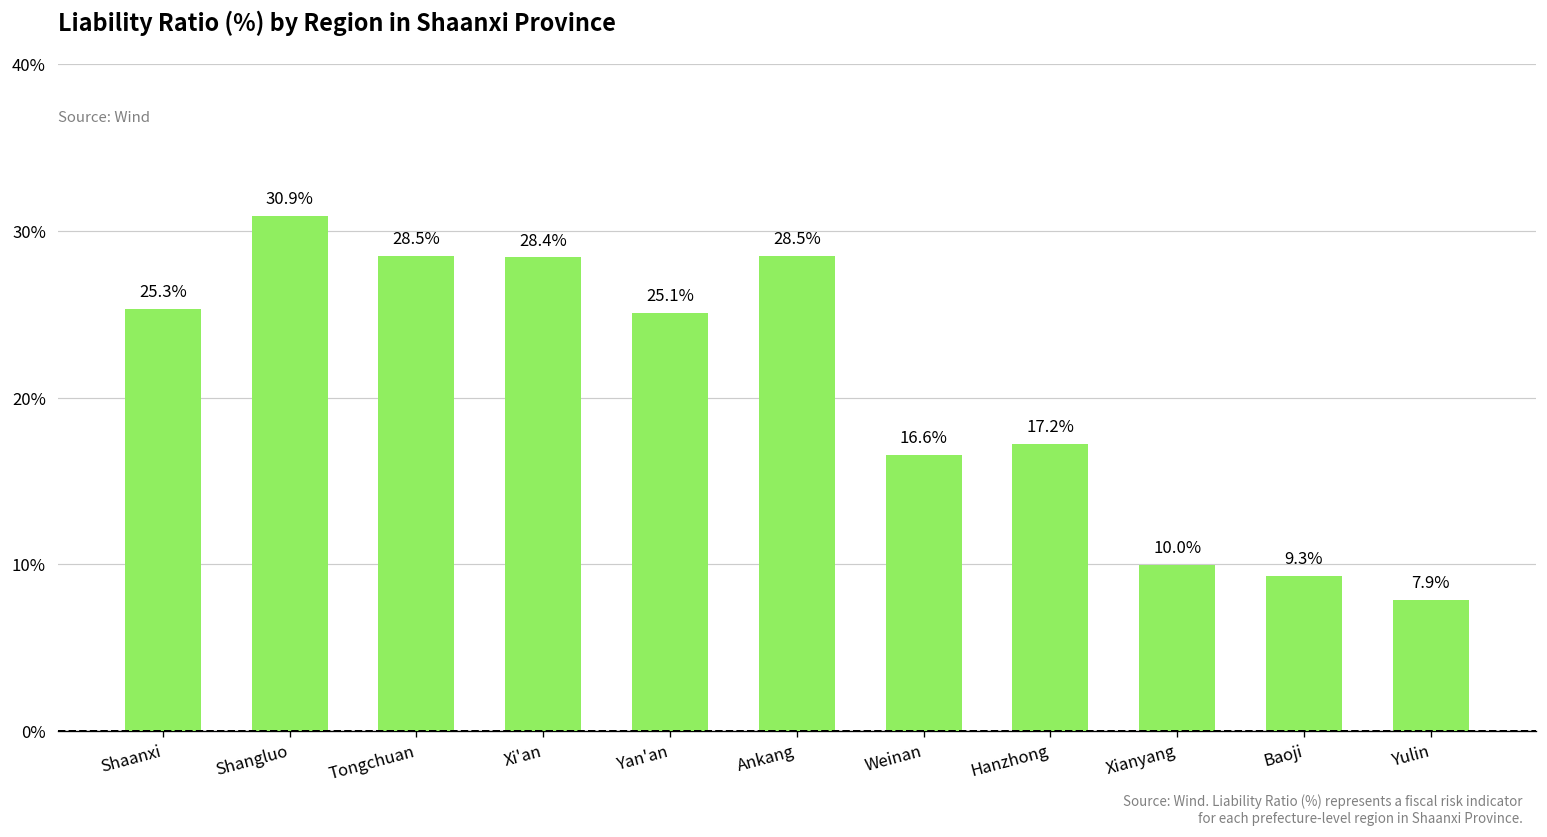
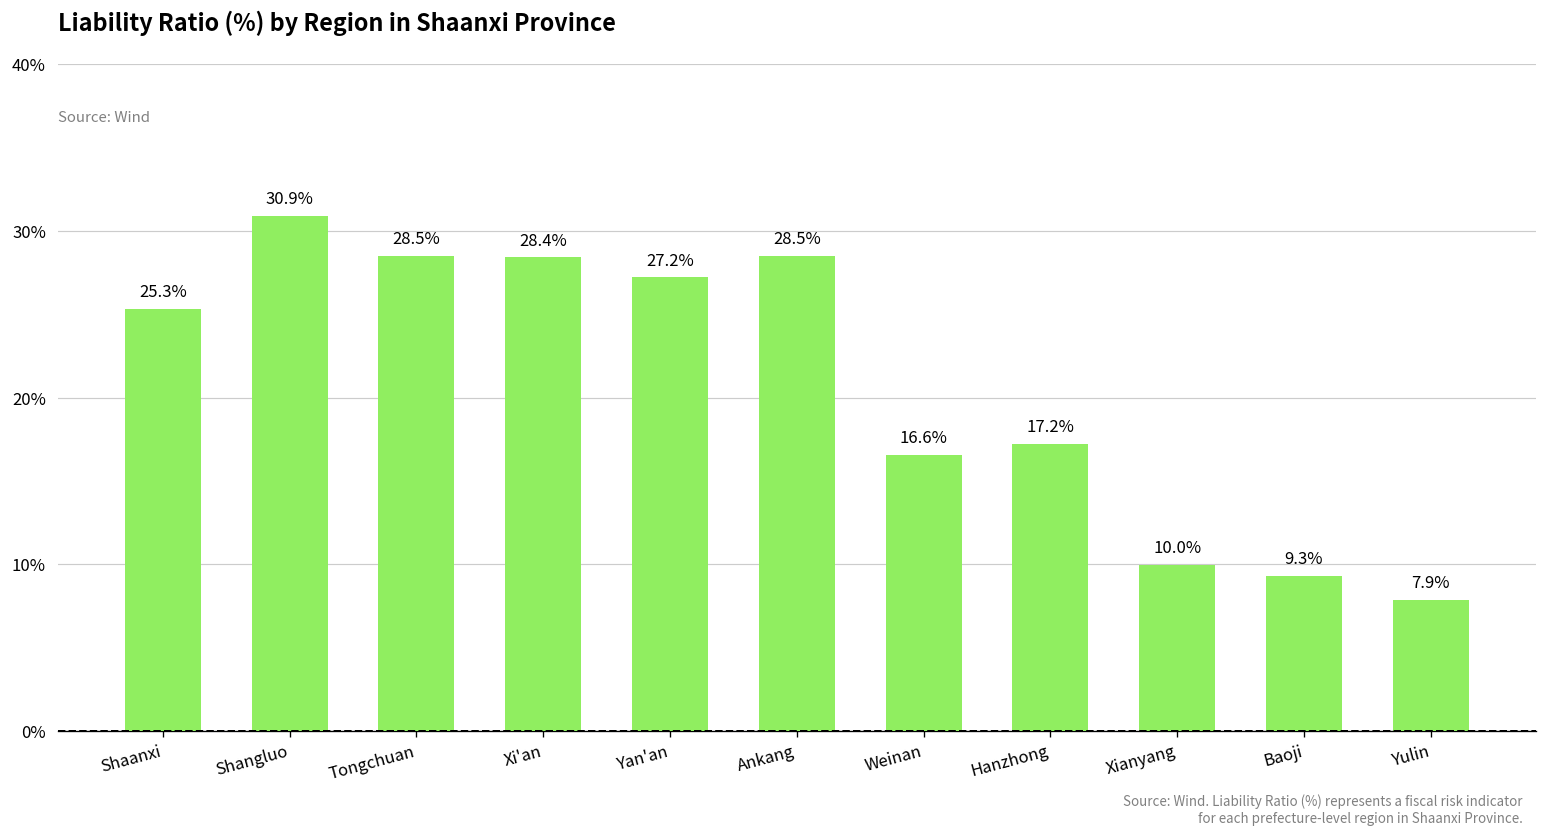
  {
    "Shaanxi": "25.3%",
    "Shangluo": "30.9%",
    "Tongchuan": "28.5%",
    "Xi'an": "28.4%",
-   "Yan'an": "25.1%",
+   "Yan'an": "27.2%",
    "Ankang": "28.5%",
    "Weinan": "16.6%",
    "Hanzhong": "17.2%",
    "Xianyang": "10.0%",
    "Baoji": "9.3%",
    "Yulin": "7.9%"
  }
